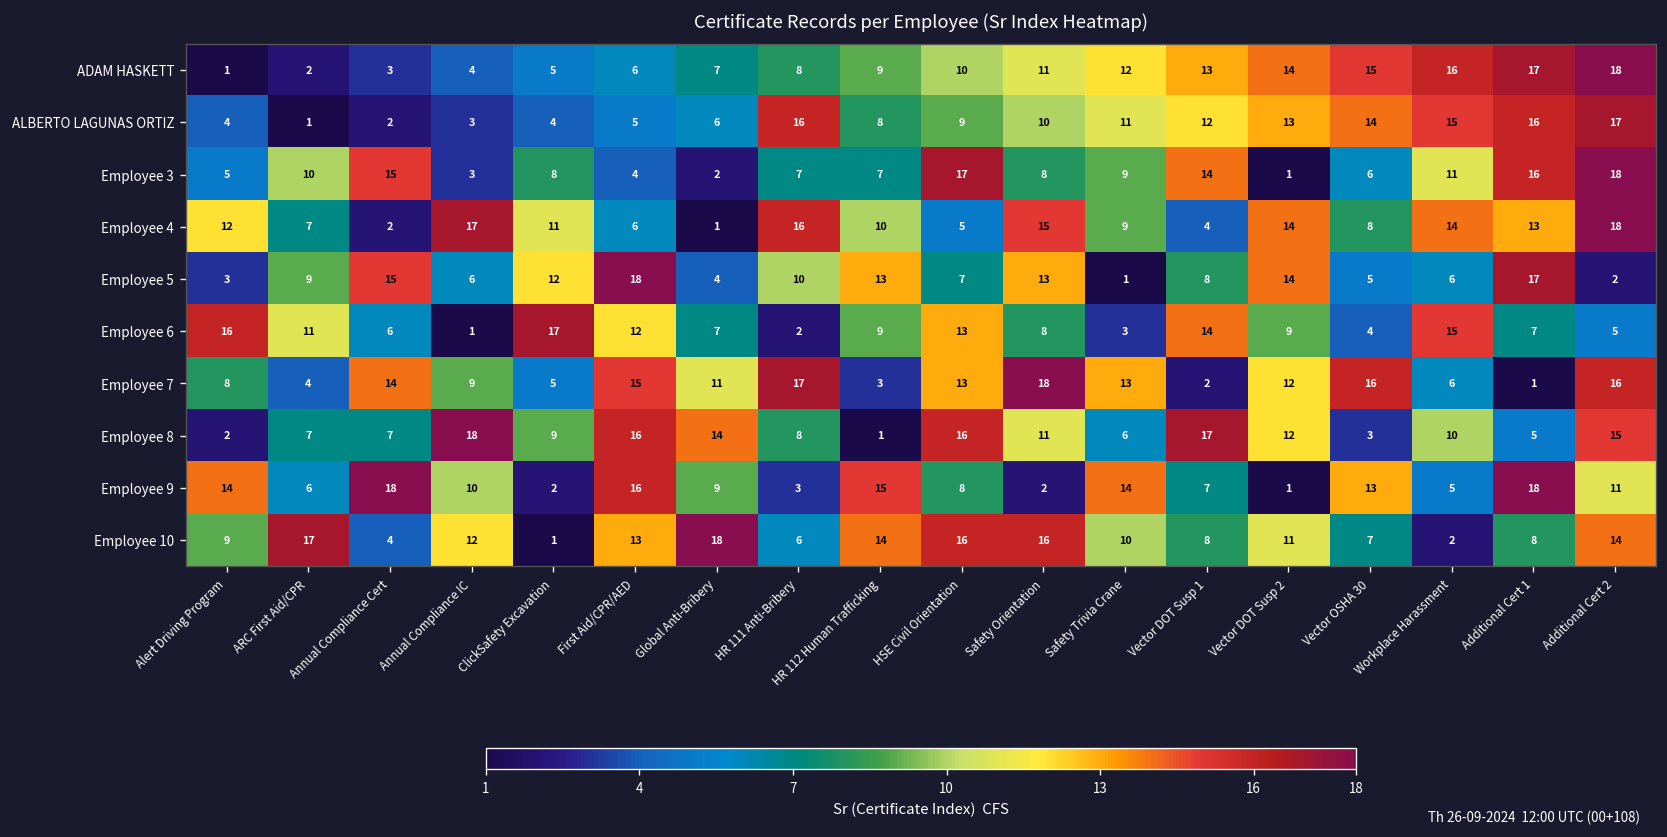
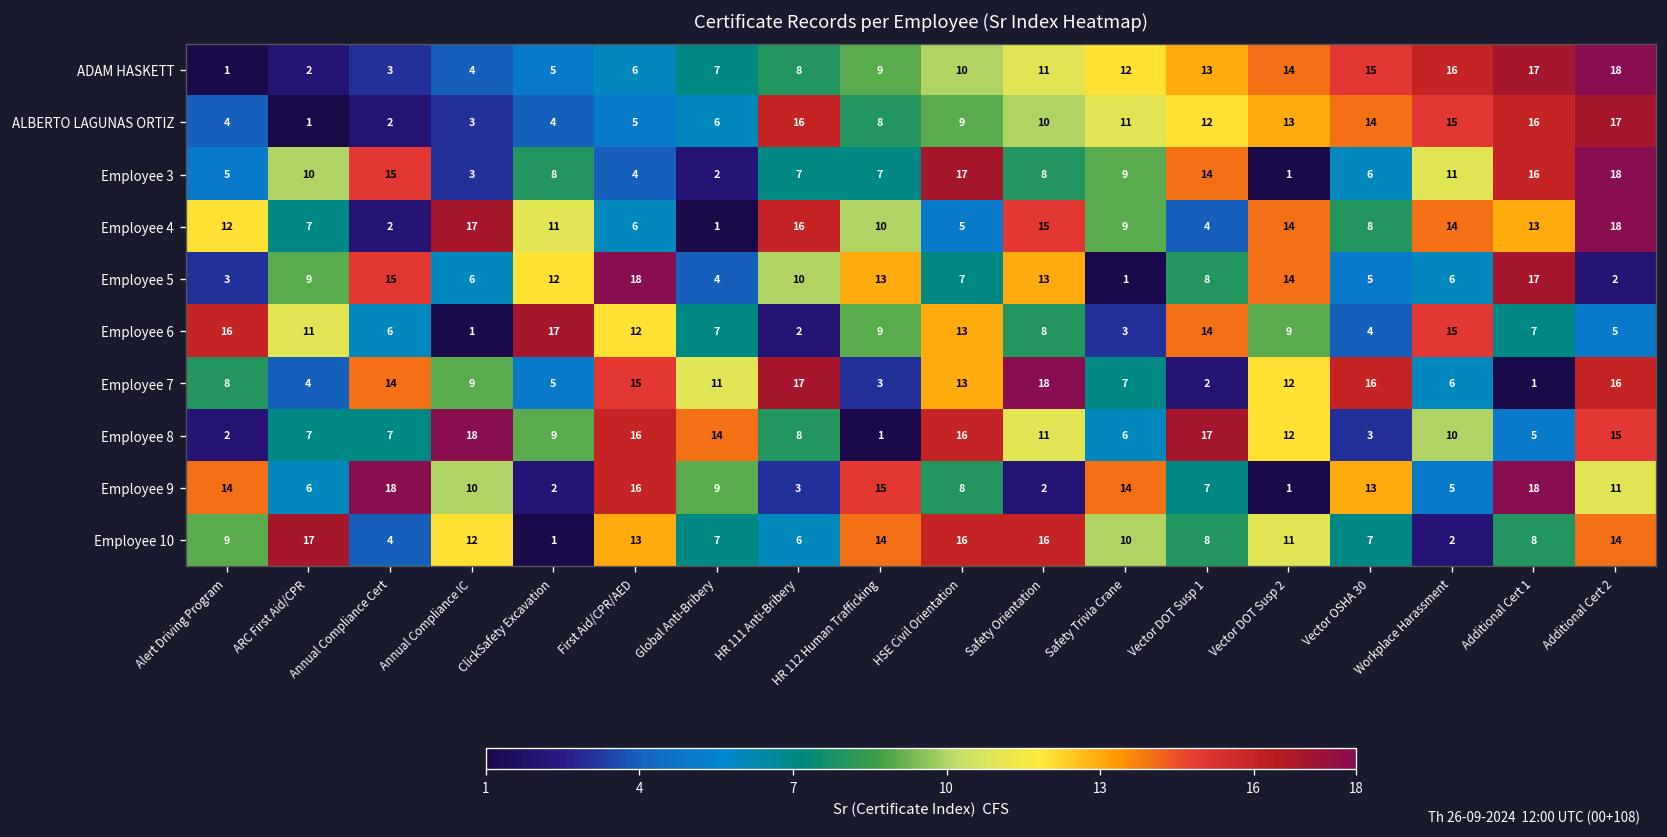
  {
    "ADAM HASKETT": {
      "Alert Driving Program": 1,
      "ARC First Aid/CPR": 2,
      "Annual Compliance Cert": 3,
      "Annual Compliance IC": 4,
      "ClickSafety Excavation": 5,
      "First Aid/CPR/AED": 6,
      "Global Anti-Bribery": 7,
      "HR 111 Anti-Bribery": 8,
      "HR 112 Human Trafficking": 9,
      "HSE Civil Orientation": 10,
      "Safety Orientation": 11,
      "Safety Trivia Crane": 12,
      "Vector DOT Susp 1": 13,
      "Vector DOT Susp 2": 14,
      "Vector OSHA 30": 15,
      "Workplace Harassment": 16,
      "Additional Cert 1": 17,
      "Additional Cert 2": 18
    },
    "ALBERTO LAGUNAS ORTIZ": {
      "Alert Driving Program": 4,
      "ARC First Aid/CPR": 1,
      "Annual Compliance Cert": 2,
      "Annual Compliance IC": 3,
      "ClickSafety Excavation": 4,
      "First Aid/CPR/AED": 5,
      "Global Anti-Bribery": 6,
      "HR 111 Anti-Bribery": 16,
      "HR 112 Human Trafficking": 8,
      "HSE Civil Orientation": 9,
      "Safety Orientation": 10,
      "Safety Trivia Crane": 11,
      "Vector DOT Susp 1": 12,
      "Vector DOT Susp 2": 13,
      "Vector OSHA 30": 14,
      "Workplace Harassment": 15,
      "Additional Cert 1": 16,
      "Additional Cert 2": 17
    },
    "Employee 3": {
      "Alert Driving Program": 5,
      "ARC First Aid/CPR": 10,
      "Annual Compliance Cert": 15,
      "Annual Compliance IC": 3,
      "ClickSafety Excavation": 8,
      "First Aid/CPR/AED": 4,
      "Global Anti-Bribery": 2,
      "HR 111 Anti-Bribery": 7,
      "HR 112 Human Trafficking": 7,
      "HSE Civil Orientation": 17,
      "Safety Orientation": 8,
      "Safety Trivia Crane": 9,
      "Vector DOT Susp 1": 14,
      "Vector DOT Susp 2": 1,
      "Vector OSHA 30": 6,
      "Workplace Harassment": 11,
      "Additional Cert 1": 16,
      "Additional Cert 2": 18
    },
    "Employee 4": {
      "Alert Driving Program": 12,
      "ARC First Aid/CPR": 7,
      "Annual Compliance Cert": 2,
      "Annual Compliance IC": 17,
      "ClickSafety Excavation": 11,
      "First Aid/CPR/AED": 6,
      "Global Anti-Bribery": 1,
      "HR 111 Anti-Bribery": 16,
      "HR 112 Human Trafficking": 10,
      "HSE Civil Orientation": 5,
      "Safety Orientation": 15,
      "Safety Trivia Crane": 9,
      "Vector DOT Susp 1": 4,
      "Vector DOT Susp 2": 14,
      "Vector OSHA 30": 8,
      "Workplace Harassment": 14,
      "Additional Cert 1": 13,
      "Additional Cert 2": 18
    },
    "Employee 5": {
      "Alert Driving Program": 3,
      "ARC First Aid/CPR": 9,
      "Annual Compliance Cert": 15,
      "Annual Compliance IC": 6,
      "ClickSafety Excavation": 12,
      "First Aid/CPR/AED": 18,
      "Global Anti-Bribery": 4,
      "HR 111 Anti-Bribery": 10,
      "HR 112 Human Trafficking": 13,
      "HSE Civil Orientation": 7,
      "Safety Orientation": 13,
      "Safety Trivia Crane": 1,
      "Vector DOT Susp 1": 8,
      "Vector DOT Susp 2": 14,
      "Vector OSHA 30": 5,
      "Workplace Harassment": 6,
      "Additional Cert 1": 17,
      "Additional Cert 2": 2
    },
    "Employee 6": {
      "Alert Driving Program": 16,
      "ARC First Aid/CPR": 11,
      "Annual Compliance Cert": 6,
      "Annual Compliance IC": 1,
      "ClickSafety Excavation": 17,
      "First Aid/CPR/AED": 12,
      "Global Anti-Bribery": 7,
      "HR 111 Anti-Bribery": 2,
      "HR 112 Human Trafficking": 9,
      "HSE Civil Orientation": 13,
      "Safety Orientation": 8,
      "Safety Trivia Crane": 3,
      "Vector DOT Susp 1": 14,
      "Vector DOT Susp 2": 9,
      "Vector OSHA 30": 4,
      "Workplace Harassment": 15,
      "Additional Cert 1": 7,
      "Additional Cert 2": 5
    },
    "Employee 7": {
      "Alert Driving Program": 8,
      "ARC First Aid/CPR": 4,
      "Annual Compliance Cert": 14,
      "Annual Compliance IC": 9,
      "ClickSafety Excavation": 5,
      "First Aid/CPR/AED": 15,
      "Global Anti-Bribery": 11,
      "HR 111 Anti-Bribery": 17,
      "HR 112 Human Trafficking": 3,
      "HSE Civil Orientation": 13,
      "Safety Orientation": 18,
-     "Safety Trivia Crane": 13,
+     "Safety Trivia Crane": 7,
      "Vector DOT Susp 1": 2,
      "Vector DOT Susp 2": 12,
      "Vector OSHA 30": 16,
      "Workplace Harassment": 6,
      "Additional Cert 1": 1,
      "Additional Cert 2": 16
    },
    "Employee 8": {
      "Alert Driving Program": 2,
      "ARC First Aid/CPR": 7,
      "Annual Compliance Cert": 7,
      "Annual Compliance IC": 18,
      "ClickSafety Excavation": 9,
      "First Aid/CPR/AED": 16,
      "Global Anti-Bribery": 14,
      "HR 111 Anti-Bribery": 8,
      "HR 112 Human Trafficking": 1,
      "HSE Civil Orientation": 16,
      "Safety Orientation": 11,
      "Safety Trivia Crane": 6,
      "Vector DOT Susp 1": 17,
      "Vector DOT Susp 2": 12,
      "Vector OSHA 30": 3,
      "Workplace Harassment": 10,
      "Additional Cert 1": 5,
      "Additional Cert 2": 15
    },
    "Employee 9": {
      "Alert Driving Program": 14,
      "ARC First Aid/CPR": 6,
      "Annual Compliance Cert": 18,
      "Annual Compliance IC": 10,
      "ClickSafety Excavation": 2,
      "First Aid/CPR/AED": 16,
      "Global Anti-Bribery": 9,
      "HR 111 Anti-Bribery": 3,
      "HR 112 Human Trafficking": 15,
      "HSE Civil Orientation": 8,
      "Safety Orientation": 2,
      "Safety Trivia Crane": 14,
      "Vector DOT Susp 1": 7,
      "Vector DOT Susp 2": 1,
      "Vector OSHA 30": 13,
      "Workplace Harassment": 5,
      "Additional Cert 1": 18,
      "Additional Cert 2": 11
    },
    "Employee 10": {
      "Alert Driving Program": 9,
      "ARC First Aid/CPR": 17,
      "Annual Compliance Cert": 4,
      "Annual Compliance IC": 12,
      "ClickSafety Excavation": 1,
      "First Aid/CPR/AED": 13,
-     "Global Anti-Bribery": 18,
+     "Global Anti-Bribery": 7,
      "HR 111 Anti-Bribery": 6,
      "HR 112 Human Trafficking": 14,
      "HSE Civil Orientation": 16,
      "Safety Orientation": 16,
      "Safety Trivia Crane": 10,
      "Vector DOT Susp 1": 8,
      "Vector DOT Susp 2": 11,
      "Vector OSHA 30": 7,
      "Workplace Harassment": 2,
      "Additional Cert 1": 8,
      "Additional Cert 2": 14
    }
  }
